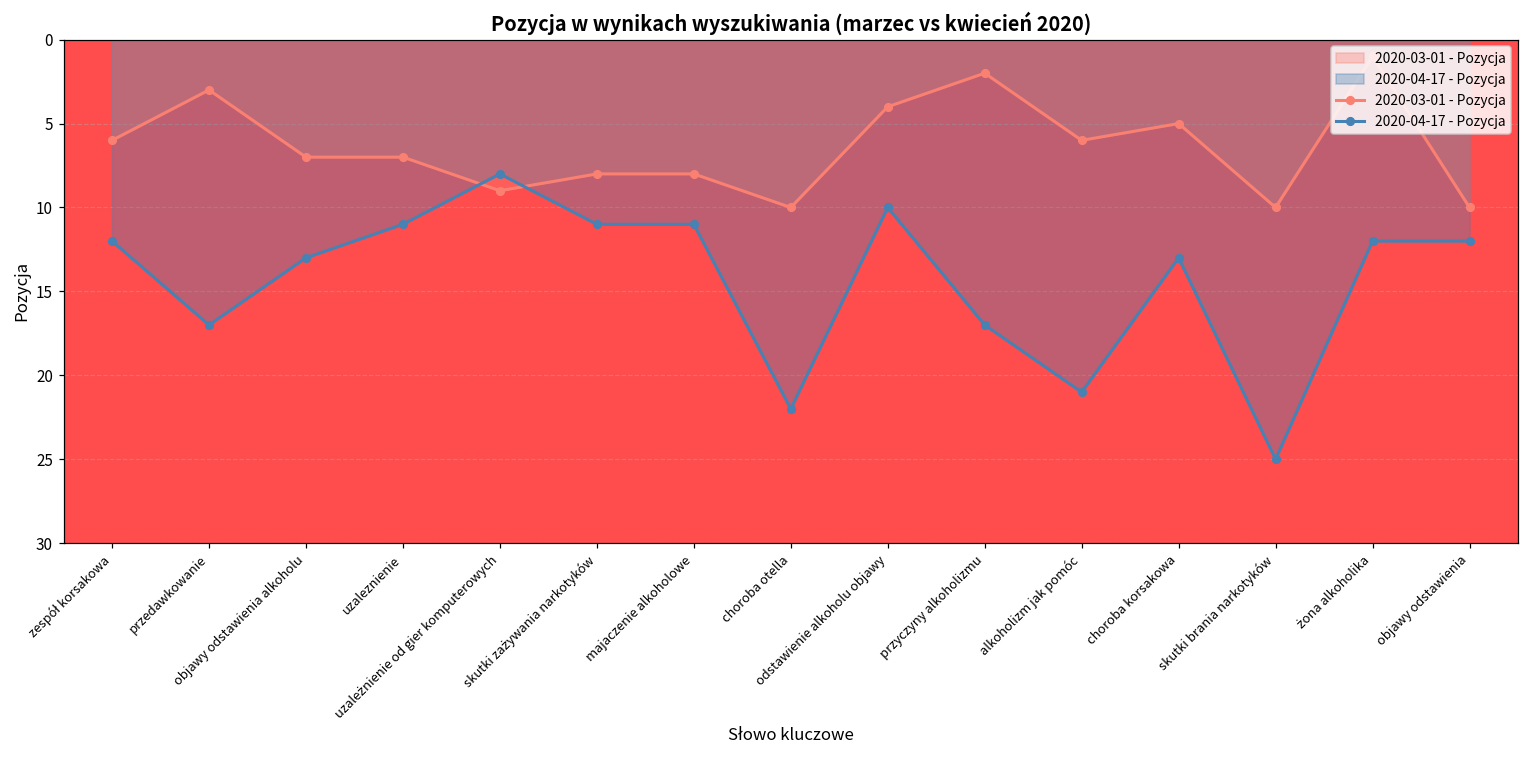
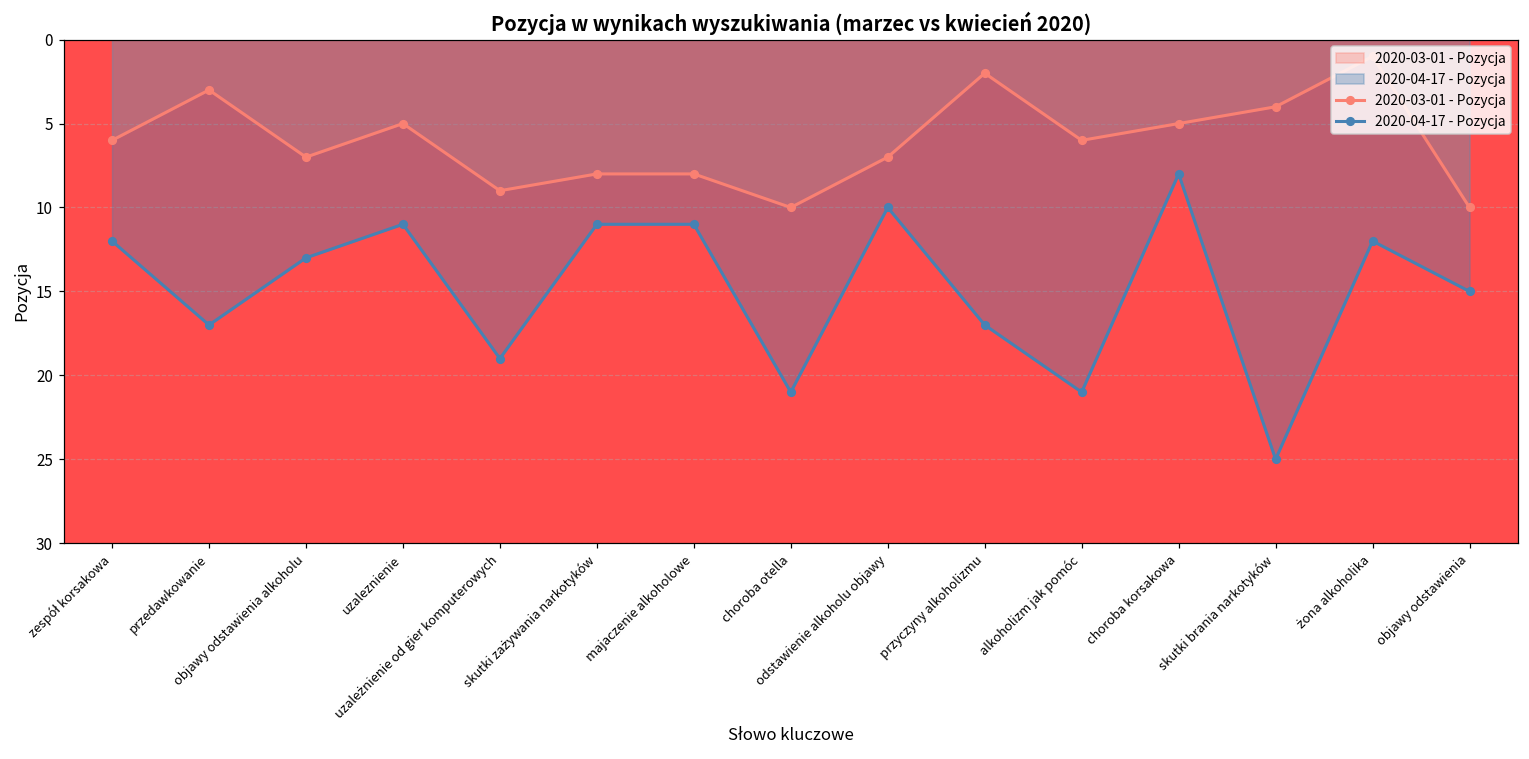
  {
    "2020-03-01 - Pozycja": {
      "zespół korsakowa": 6,
      "przedawkowanie": 3,
      "objawy odstawienia alkoholu": 7,
-     "uzaleznienie": 7,
+     "uzaleznienie": 5,
      "uzależnienie od gier komputerowych": 9,
      "skutki zażywania narkotyków": 8,
      "majaczenie alkoholowe": 8,
      "choroba otella": 10,
-     "odstawienie alkoholu objawy": 4,
+     "odstawienie alkoholu objawy": 7,
      "przyczyny alkoholizmu": 2,
      "alkoholizm jak pomóc": 6,
      "choroba korsakowa": 5,
-     "skutki brania narkotyków": 10,
+     "skutki brania narkotyków": 4,
      "objawy odstawienia": 10
    },
    "2020-04-17 - Pozycja": {
      "zespół korsakowa": 12,
      "przedawkowanie": 17,
      "objawy odstawienia alkoholu": 13,
      "uzaleznienie": 11,
-     "uzależnienie od gier komputerowych": 8,
+     "uzależnienie od gier komputerowych": 19,
      "skutki zażywania narkotyków": 11,
      "majaczenie alkoholowe": 11,
-     "choroba otella": 22,
+     "choroba otella": 21,
      "odstawienie alkoholu objawy": 10,
      "przyczyny alkoholizmu": 17,
      "alkoholizm jak pomóc": 21,
-     "choroba korsakowa": 13,
+     "choroba korsakowa": 8,
      "skutki brania narkotyków": 25,
      "żona alkoholika": 12,
-     "objawy odstawienia": 12
+     "objawy odstawienia": 15
    }
  }
